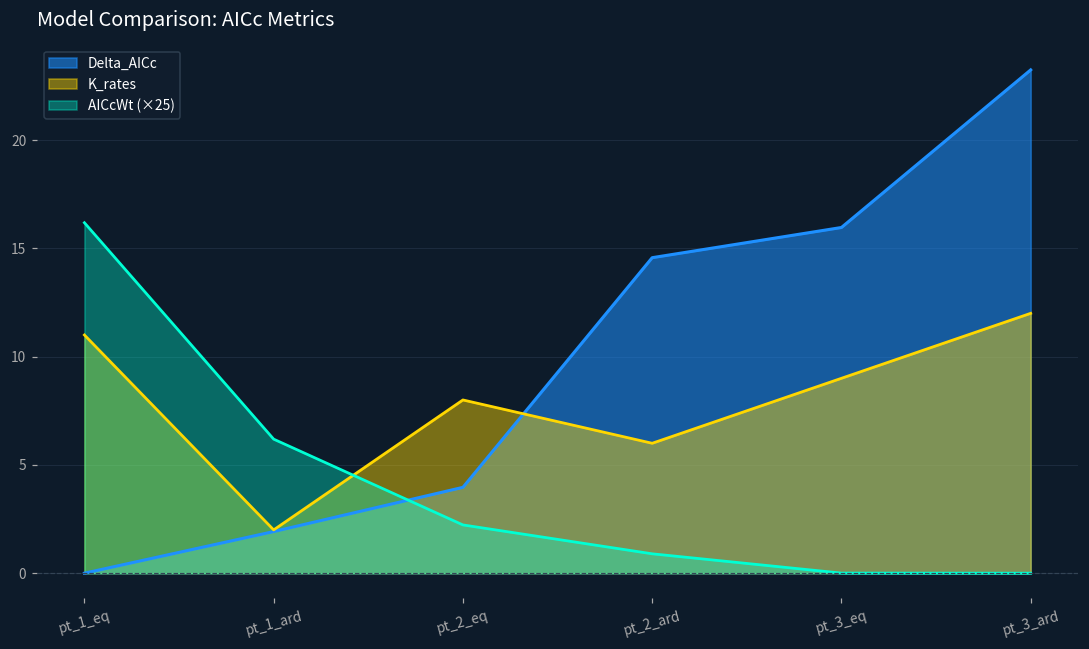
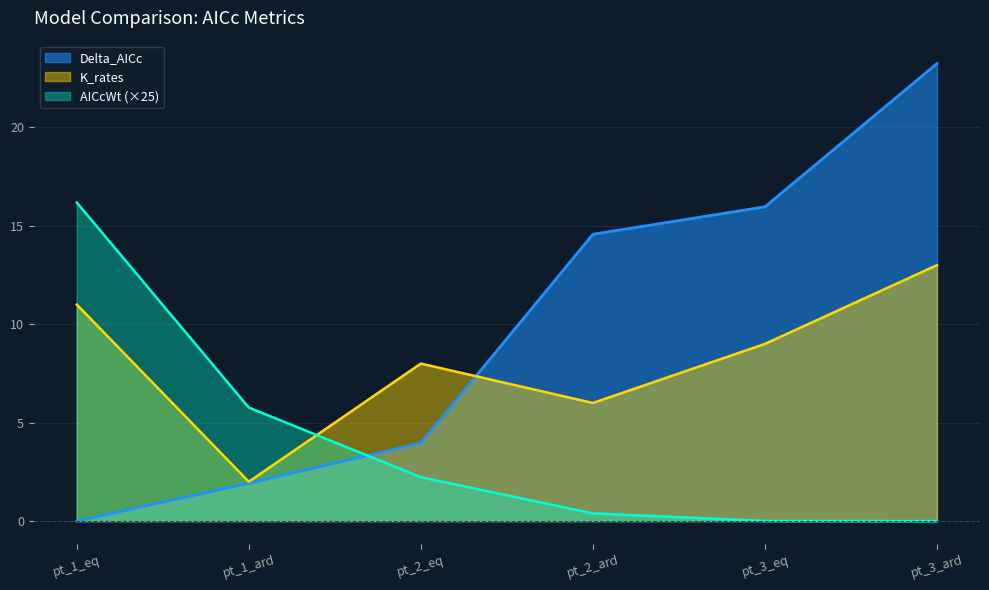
  {
    "Delta_AICc": {
      "pt_1_eq": 0.0,
      "pt_2_eq": 4.0,
      "pt_2_ard": 14.6,
      "pt_3_eq": 16.0,
      "pt_3_ard": 23.2
    },
    "K_rates": {
      "pt_1_eq": 11,
      "pt_2_eq": 8,
      "pt_2_ard": 6,
      "pt_3_eq": 9,
-     "pt_3_ard": 12
+     "pt_3_ard": 13
    },
    "AICcWt (×25)": {
      "pt_1_eq": 16.2,
-     "pt_1_ard": 6.2,
+     "pt_1_ard": 5.8,
      "pt_2_eq": 2.2,
-     "pt_2_ard": 0.9,
+     "pt_2_ard": 0.4,
      "pt_3_eq": 0.0,
      "pt_3_ard": 0.0
    }
  }
